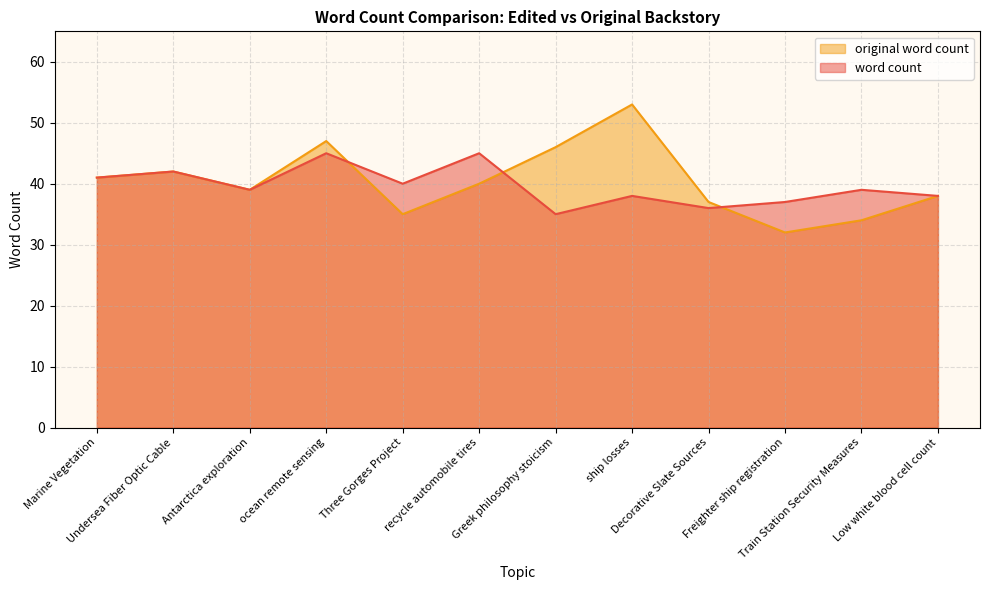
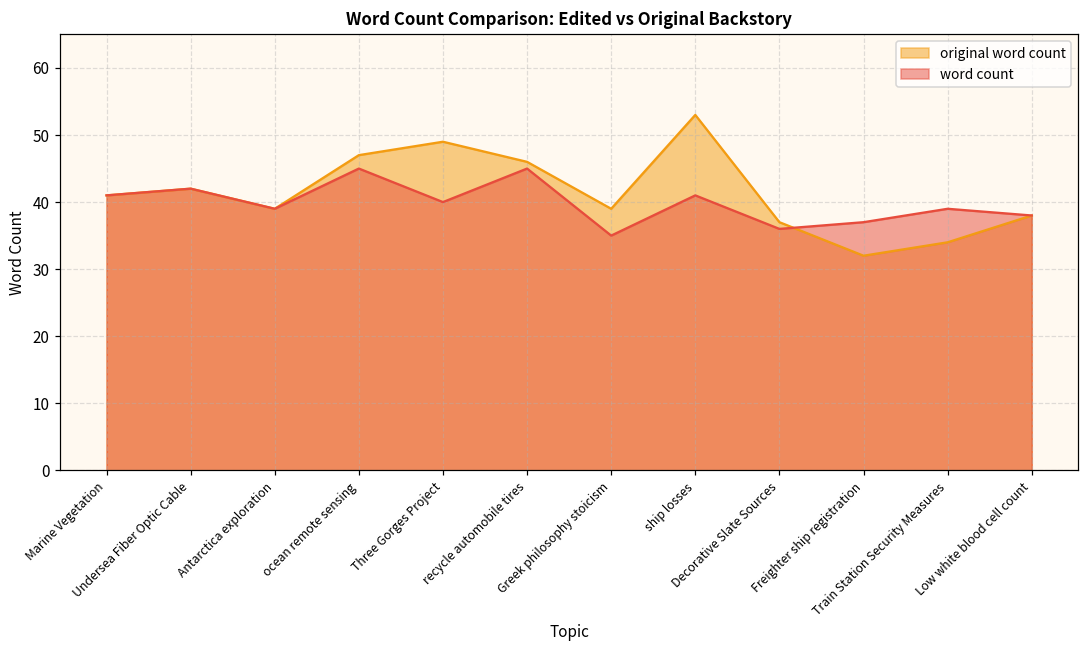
  {
    "original word count": {
      "ocean remote sensing": 47,
-     "Three Gorges Project": 35,
-     "recycle automobile tires": 40,
-     "Greek philosophy stoicism": 46,
+     "Three Gorges Project": 49,
+     "recycle automobile tires": 46,
+     "Greek philosophy stoicism": 39,
      "ship losses": 53,
      "Decorative Slate Sources": 37,
      "Freighter ship registration": 32,
      "Train Station Security Measures": 34
    },
    "word count": {
      "ocean remote sensing": 45,
      "Three Gorges Project": 40,
      "recycle automobile tires": 45,
      "Greek philosophy stoicism": 35,
-     "ship losses": 38,
+     "ship losses": 41,
      "Decorative Slate Sources": 36,
      "Freighter ship registration": 37,
      "Train Station Security Measures": 39
    }
  }
